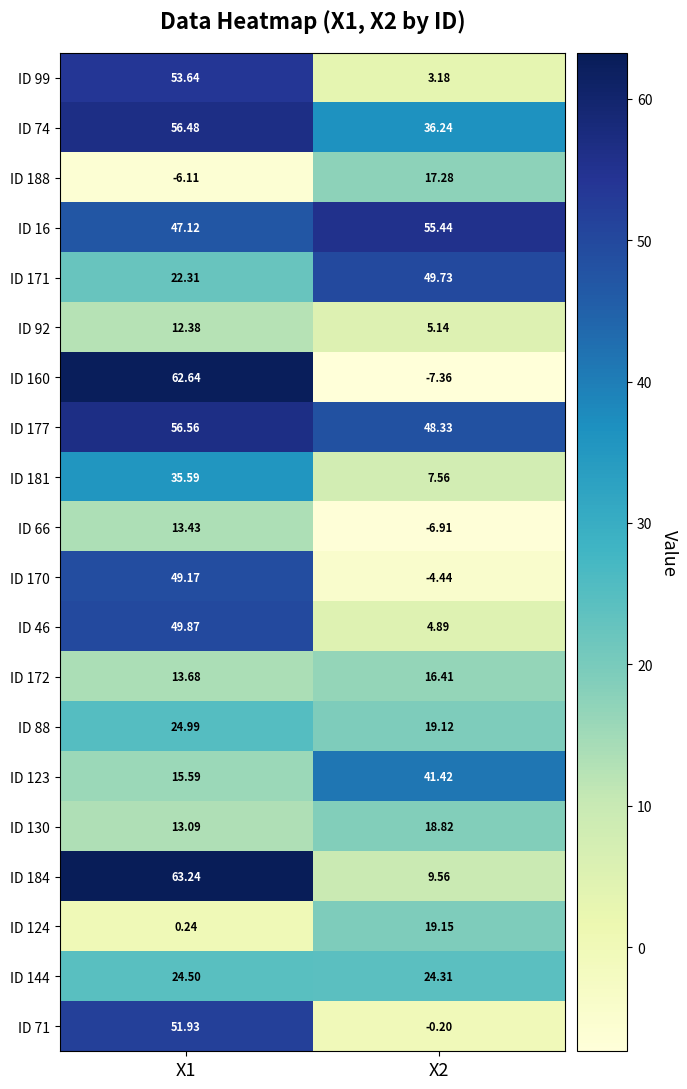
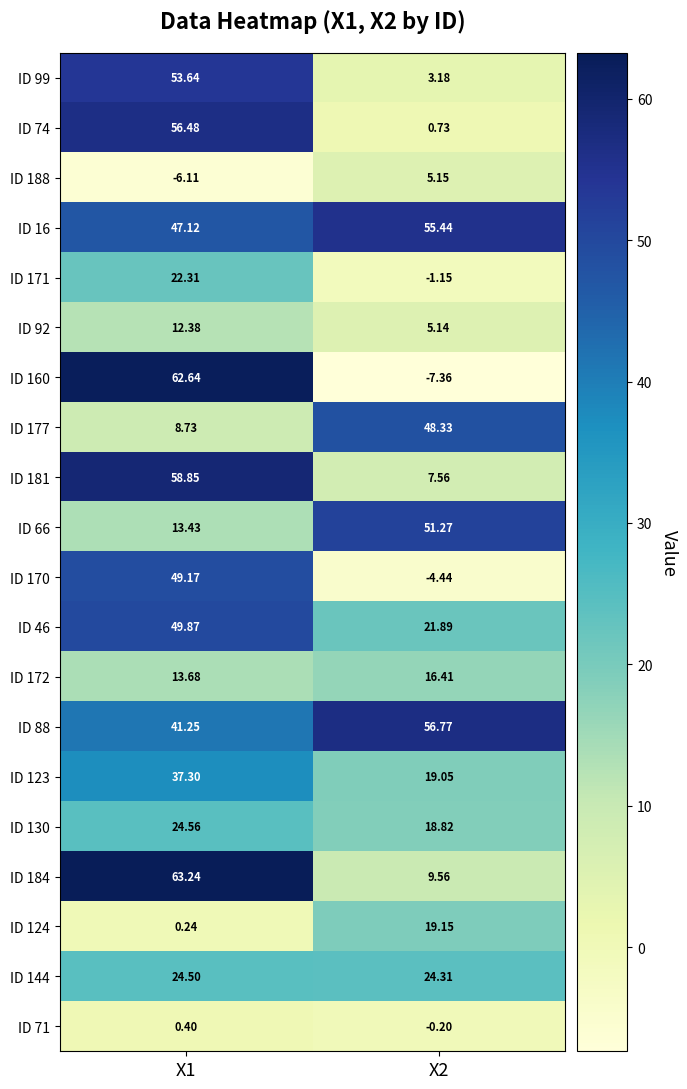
  {
    "ID 99": {
      "X1": 53.64,
      "X2": 3.18
    },
    "ID 74": {
      "X1": 56.48,
-     "X2": 36.24
+     "X2": 0.73
    },
    "ID 188": {
      "X1": -6.11,
-     "X2": 17.28
+     "X2": 5.15
    },
    "ID 16": {
      "X1": 47.12,
      "X2": 55.44
    },
    "ID 171": {
      "X1": 22.31,
-     "X2": 49.73
+     "X2": -1.15
    },
    "ID 92": {
      "X1": 12.38,
      "X2": 5.14
    },
    "ID 160": {
      "X1": 62.64,
      "X2": -7.36
    },
    "ID 177": {
-     "X1": 56.56,
+     "X1": 8.73,
      "X2": 48.33
    },
    "ID 181": {
-     "X1": 35.59,
+     "X1": 58.85,
      "X2": 7.56
    },
    "ID 66": {
      "X1": 13.43,
-     "X2": -6.91
+     "X2": 51.27
    },
    "ID 170": {
      "X1": 49.17,
      "X2": -4.44
    },
    "ID 46": {
      "X1": 49.87,
-     "X2": 4.89
+     "X2": 21.89
    },
    "ID 172": {
      "X1": 13.68,
      "X2": 16.41
    },
    "ID 88": {
-     "X1": 24.99,
-     "X2": 19.12
+     "X1": 41.25,
+     "X2": 56.77
    },
    "ID 123": {
-     "X1": 15.59,
-     "X2": 41.42
+     "X1": 37.30,
+     "X2": 19.05
    },
    "ID 130": {
-     "X1": 13.09,
+     "X1": 24.56,
      "X2": 18.82
    },
    "ID 184": {
      "X1": 63.24,
      "X2": 9.56
    },
    "ID 124": {
      "X1": 0.24,
      "X2": 19.15
    },
    "ID 144": {
      "X1": 24.50,
      "X2": 24.31
    },
    "ID 71": {
-     "X1": 51.93,
+     "X1": 0.40,
      "X2": -0.20
    }
  }
